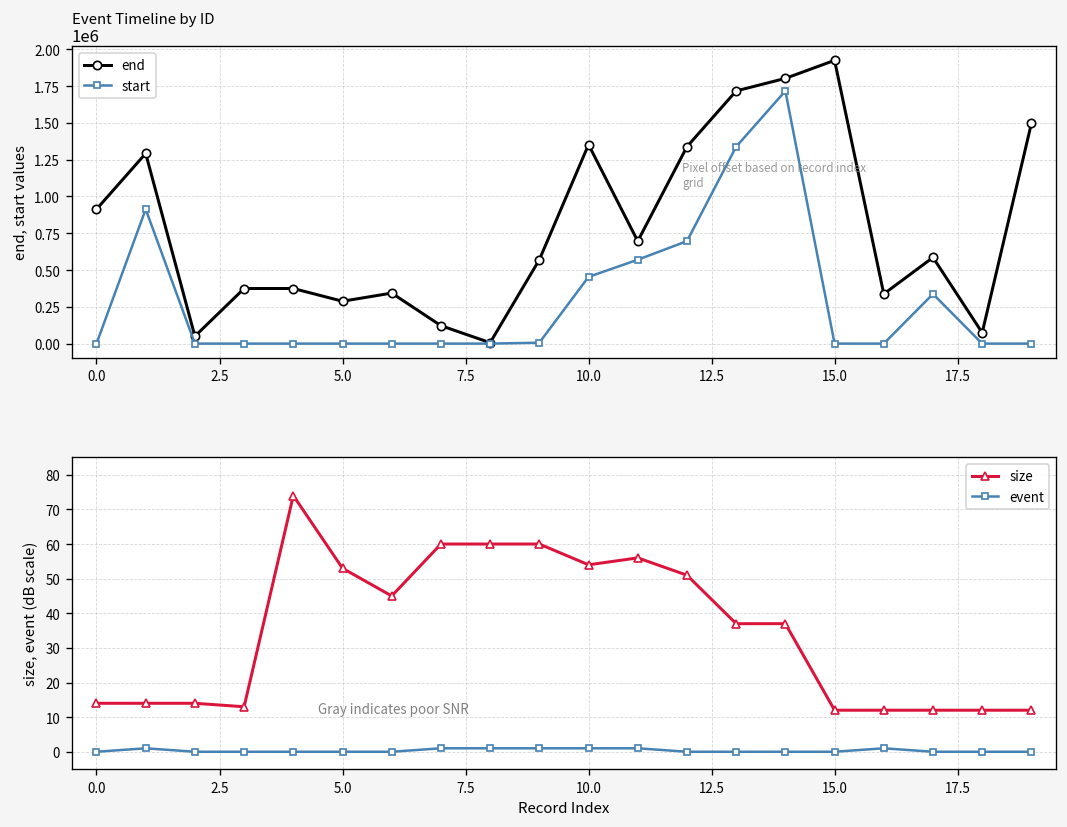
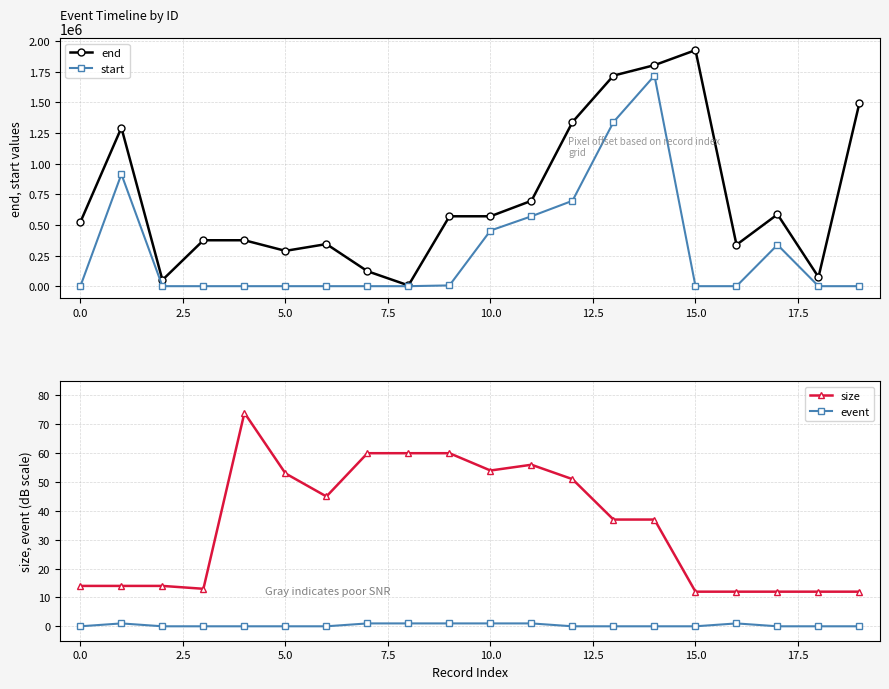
  {
    "Event Timeline by ID": {
      "end": {
-       "0.0": 910000,
+       "0.0": 520000,
        "5.0": 290000,
-       "10.0": 1350000,
+       "10.0": 570000,
        "15.0": 1930000
      },
      "start": {
        "0.0": 0,
        "5.0": 0,
        "10.0": 450000,
        "15.0": 0
      }
    }
  }
